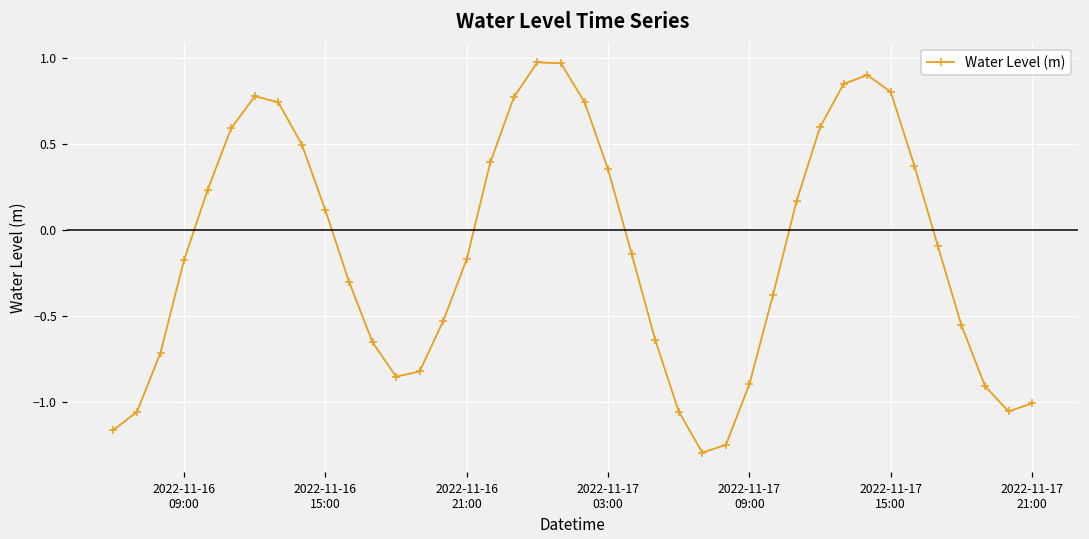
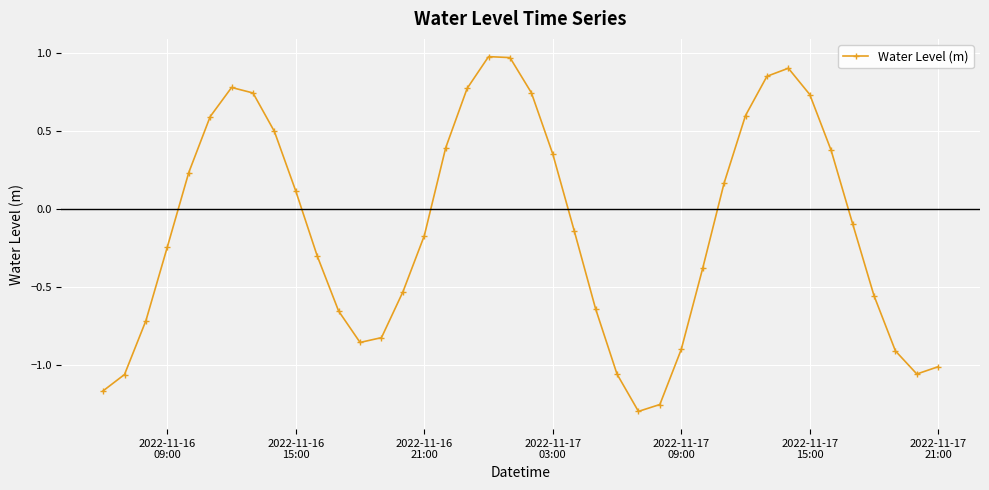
  {
-   "2022-11-16 09:00": -0.18,
+   "2022-11-16 09:00": -0.24,
    "2022-11-16 15:00": 0.11,
    "2022-11-16 21:00": -0.17,
    "2022-11-17 03:00": 0.35,
    "2022-11-17 09:00": -0.90,
-   "2022-11-17 15:00": 0.80,
+   "2022-11-17 15:00": 0.73,
    "2022-11-17 21:00": -1.01
  }
